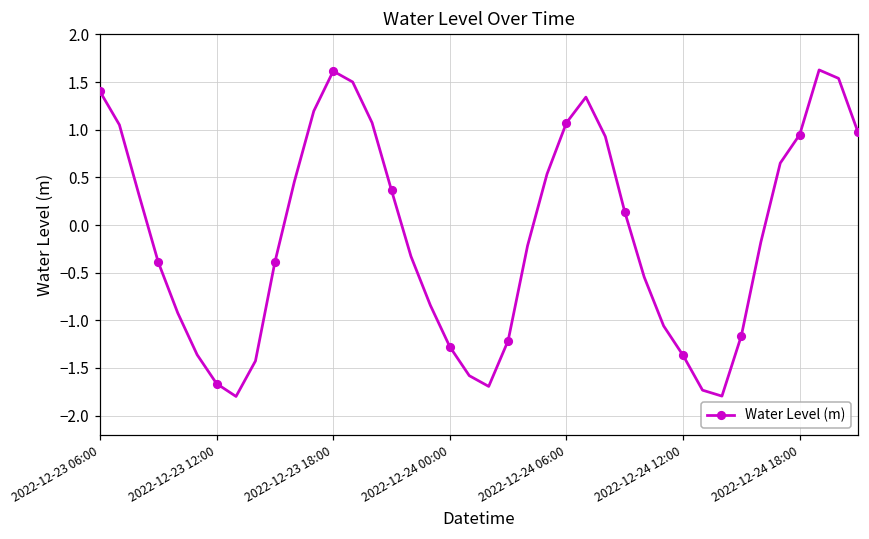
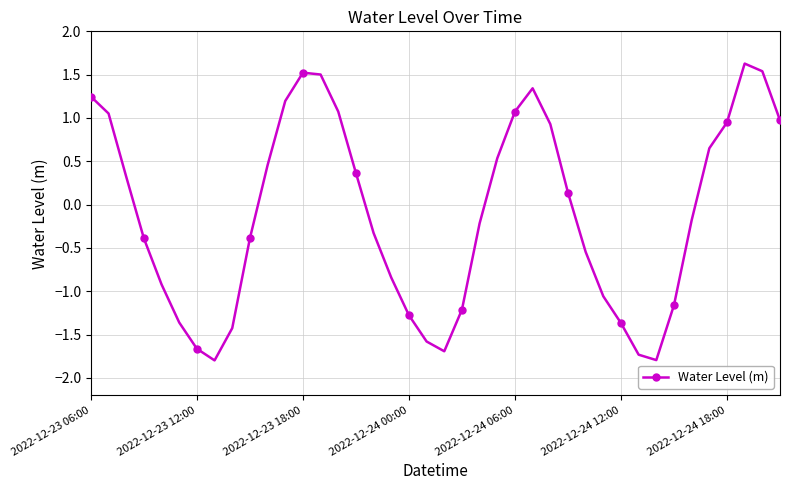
  {
-   "2022-12-23 06:00": 1.4,
+   "2022-12-23 06:00": 1.2,
    "2022-12-23 12:00": -1.7,
-   "2022-12-23 18:00": 1.6,
+   "2022-12-23 18:00": 1.5,
    "2022-12-24 00:00": -1.3,
    "2022-12-24 06:00": 1.1,
    "2022-12-24 12:00": -1.4,
    "2022-12-24 18:00": 0.9
  }
